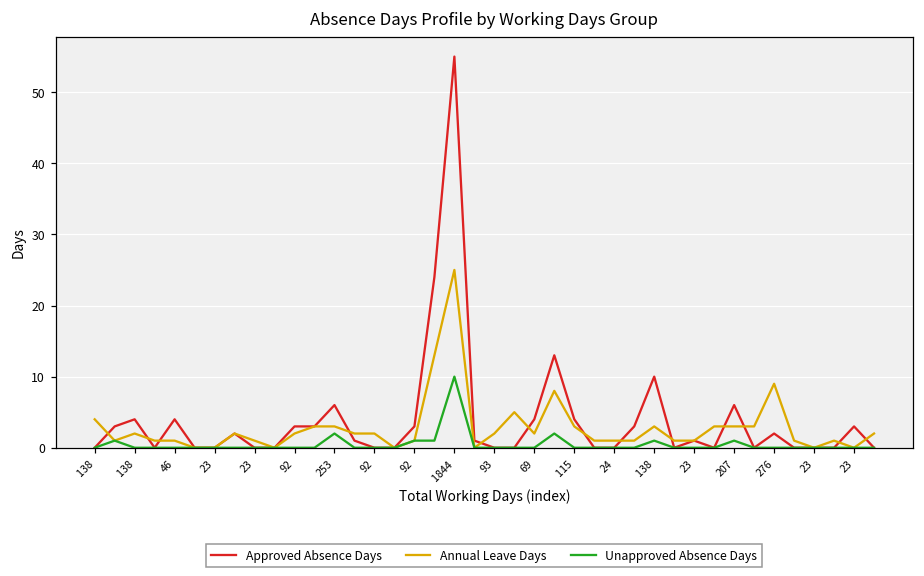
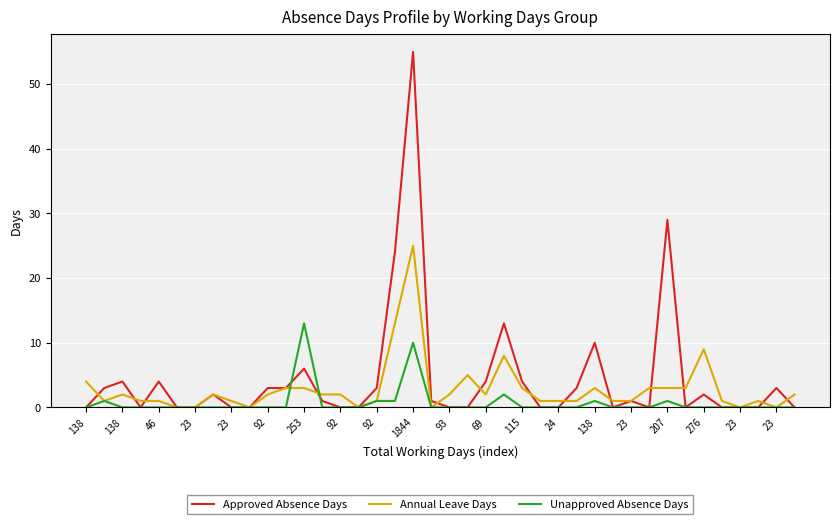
  {
    "Approved Absence Days": {
      "46": 4,
      "253": 6,
      "1844": 55,
      "69": 4,
      "115": 4,
-     "207": 6,
+     "207": 29,
      "276": 2
    },
    "Annual Leave Days": {
      "46": 1,
      "253": 3,
      "1844": 25,
      "93": 2,
      "69": 2,
      "115": 3,
      "24": 1,
      "207": 3,
      "276": 9
    },
    "Unapproved Absence Days": {
      "46": 0,
-     "253": 2,
+     "253": 13,
      "1844": 10,
      "69": 0,
      "115": 0,
      "207": 1,
      "276": 0
    }
  }
